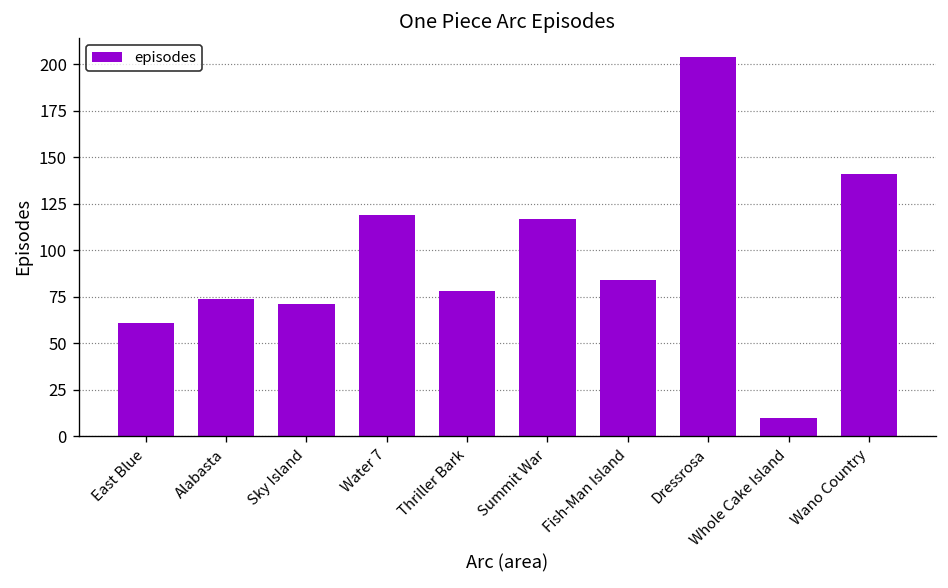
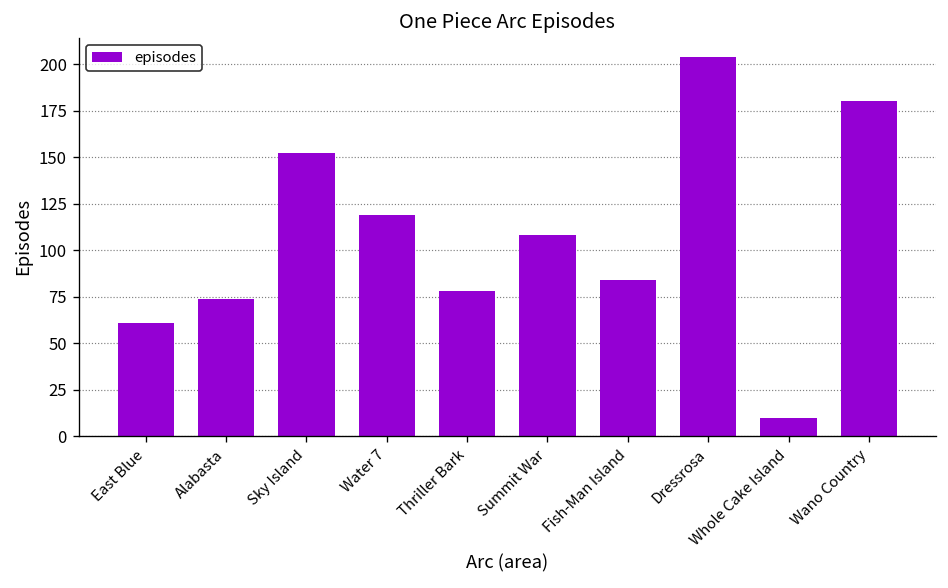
  {
    "East Blue": 61,
    "Alabasta": 74,
-   "Sky Island": 71,
+   "Sky Island": 152,
    "Water 7": 119,
    "Thriller Bark": 78,
-   "Summit War": 117,
+   "Summit War": 108,
    "Fish-Man Island": 84,
    "Dressrosa": 204,
    "Whole Cake Island": 10,
-   "Wano Country": 141
+   "Wano Country": 180
  }
